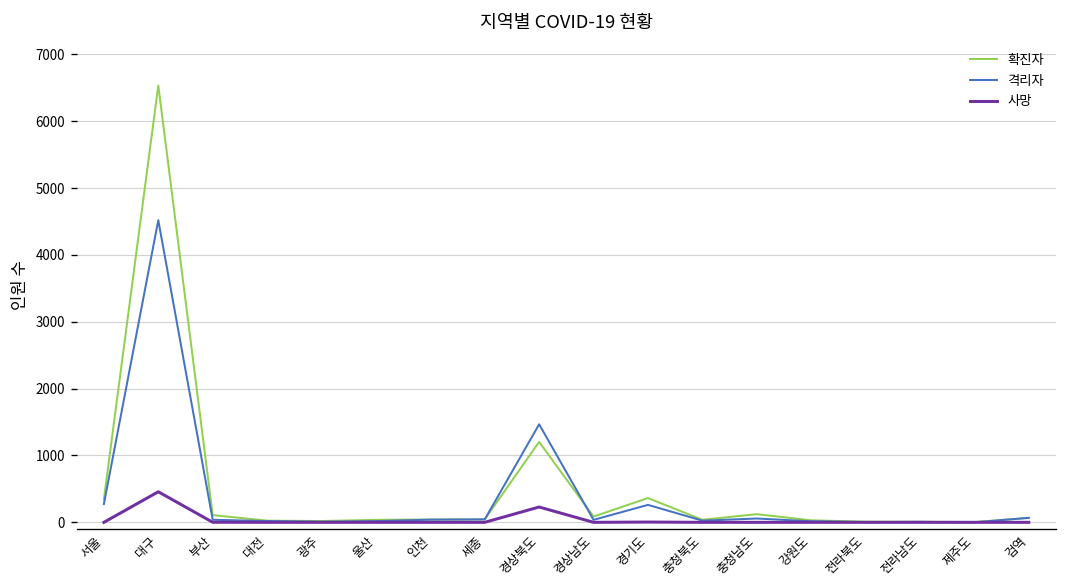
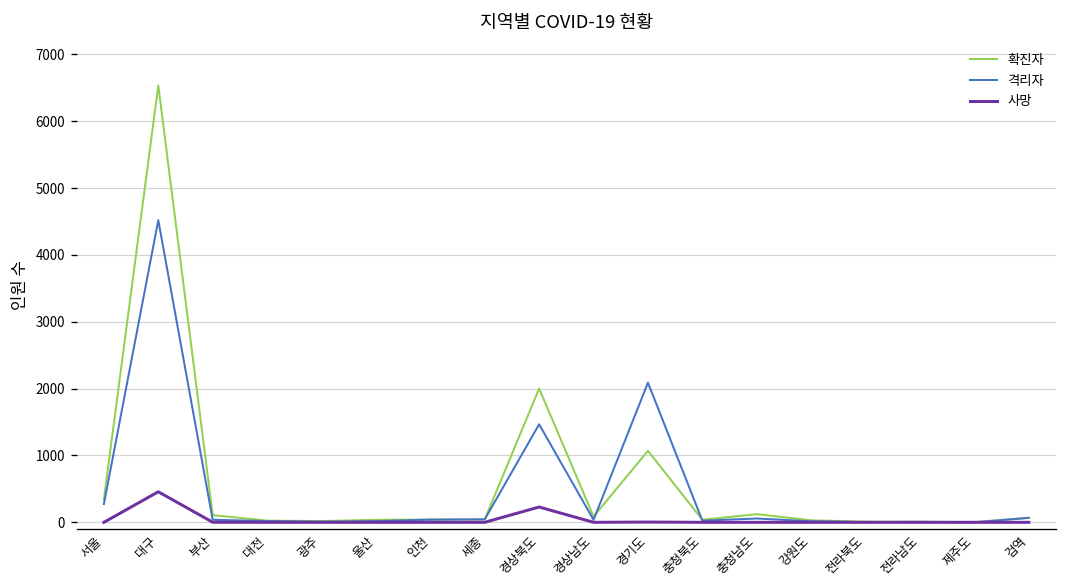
  {
    "확진자": {
      "서울": 300,
      "대구": 6500,
      "부산": 100,
-     "경상북도": 1200,
+     "경상북도": 2000,
      "경상남도": 100,
-     "경기도": 400,
+     "경기도": 1100,
      "충청남도": 100
    },
    "격리자": {
      "서울": 300,
      "대구": 4500,
      "경상북도": 1500,
-     "경기도": 300,
+     "경기도": 2100,
      "충청남도": 100
    },
    "사망": {
      "서울": 0,
      "대구": 500,
      "경상북도": 200,
      "경기도": 0,
      "충청남도": 0,
      "검역": 0
    }
  }
